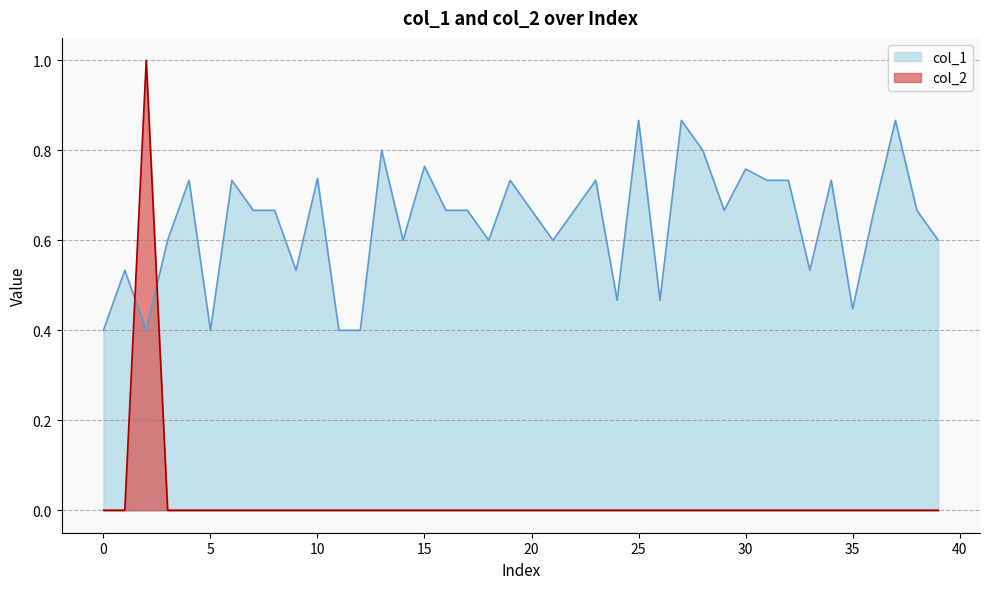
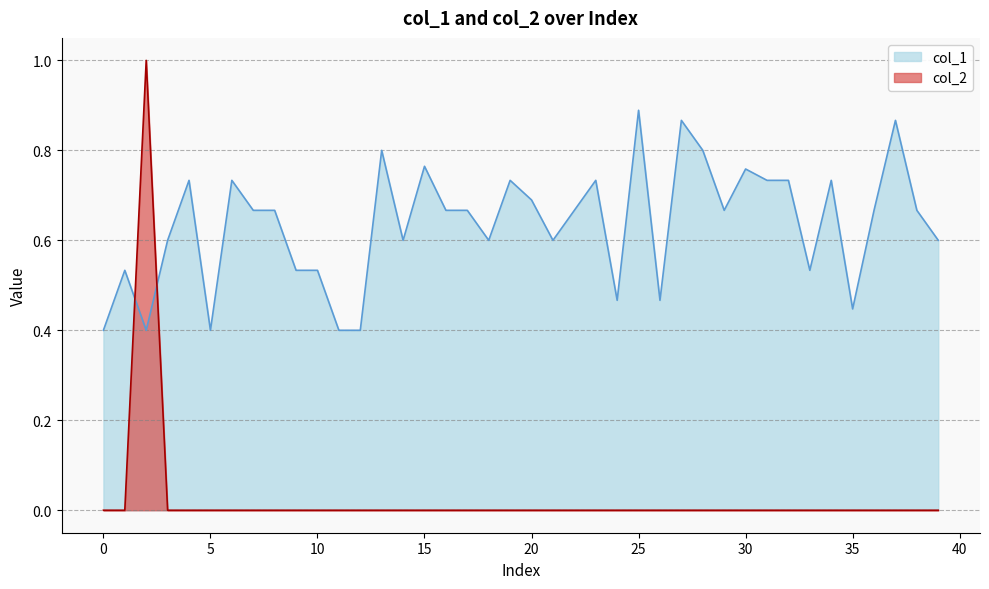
  {
    "col_1": {
      "0": 0.40,
      "5": 0.40,
-     "10": 0.74,
+     "10": 0.53,
      "15": 0.76,
-     "20": 0.67,
-     "25": 0.87,
+     "20": 0.69,
+     "25": 0.89,
      "30": 0.76,
      "35": 0.45
    },
    "col_2": {
      "0": 0.00,
      "5": 0.00,
      "10": 0.00,
      "15": 0.00,
      "20": 0.00,
      "25": 0.00,
      "30": 0.00,
      "35": 0.00
    }
  }
